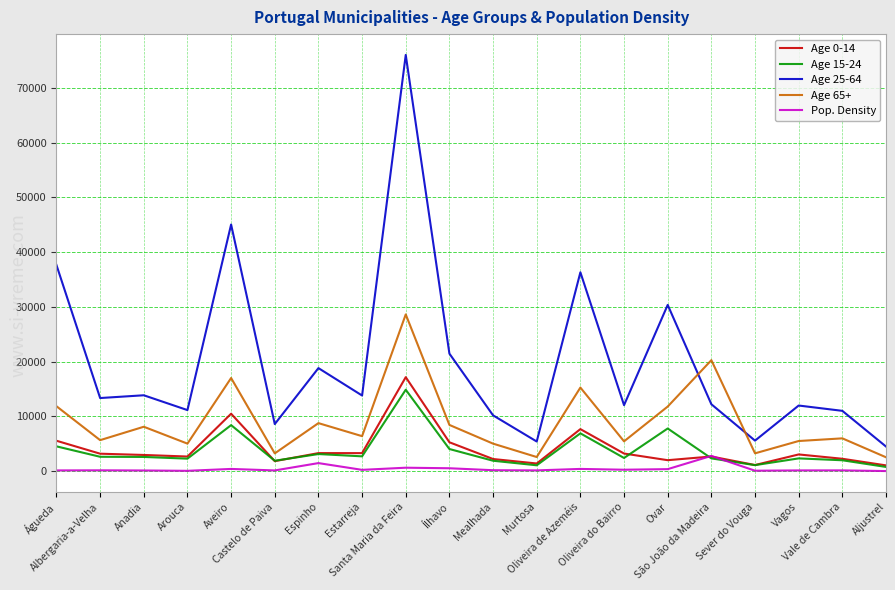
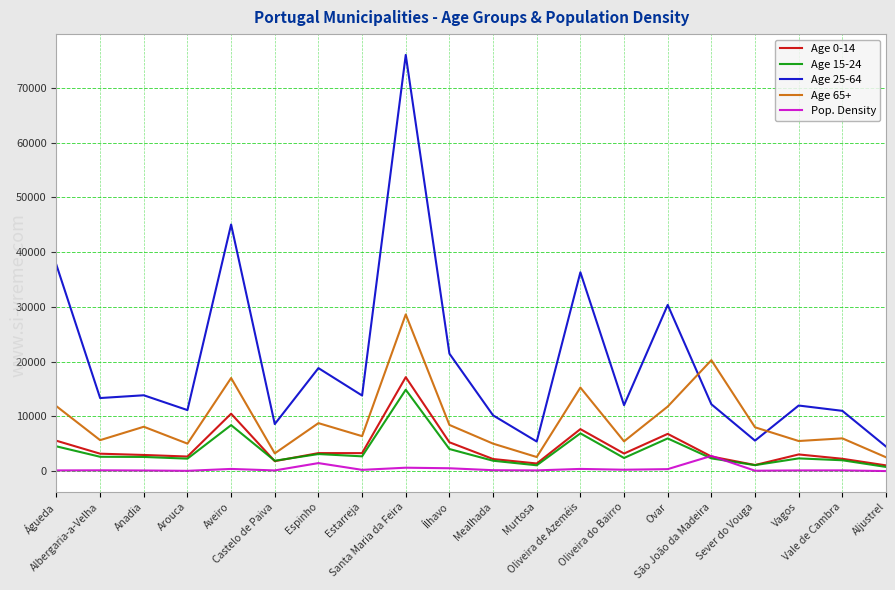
  {
    "Age 0-14": {
      "Águeda": 6000,
      "Albergaria-a-Velha": 3000,
      "Aveiro": 10000,
      "Estarreja": 3000,
      "Santa Maria da Feira": 17000,
      "Ílhavo": 5000,
      "Oliveira de Azeméis": 8000,
      "Oliveira do Bairro": 3000,
-     "Ovar": 2000,
+     "Ovar": 7000,
      "Vagos": 3000
    },
    "Age 15-24": {
      "Águeda": 5000,
      "Albergaria-a-Velha": 3000,
      "Aveiro": 8000,
      "Estarreja": 3000,
      "Santa Maria da Feira": 15000,
      "Ílhavo": 4000,
      "Oliveira de Azeméis": 7000,
      "Oliveira do Bairro": 2000,
-     "Ovar": 8000,
+     "Ovar": 6000,
      "Vagos": 2000
    },
    "Age 25-64": {
      "Águeda": 38000,
      "Albergaria-a-Velha": 13000,
      "Anadia": 14000,
      "Arouca": 11000,
      "Aveiro": 45000,
      "Castelo de Paiva": 9000,
      "Espinho": 19000,
      "Estarreja": 14000,
      "Santa Maria da Feira": 76000,
      "Ílhavo": 21000,
      "Mealhada": 10000,
      "Murtosa": 5000,
      "Oliveira de Azeméis": 36000,
      "Oliveira do Bairro": 12000,
      "Ovar": 30000,
      "São João da Madeira": 12000,
      "Sever do Vouga": 6000,
      "Vagos": 12000,
      "Vale de Cambra": 11000,
      "Aljustrel": 5000
    },
    "Age 65+": {
      "Águeda": 12000,
      "Albergaria-a-Velha": 6000,
      "Anadia": 8000,
      "Arouca": 5000,
      "Aveiro": 17000,
      "Castelo de Paiva": 3000,
      "Espinho": 9000,
      "Estarreja": 6000,
      "Santa Maria da Feira": 29000,
      "Ílhavo": 8000,
      "Mealhada": 5000,
      "Murtosa": 3000,
      "Oliveira de Azeméis": 15000,
      "Oliveira do Bairro": 5000,
      "Ovar": 12000,
      "São João da Madeira": 20000,
-     "Sever do Vouga": 3000,
+     "Sever do Vouga": 8000,
      "Vagos": 6000,
      "Vale de Cambra": 6000,
      "Aljustrel": 3000
    },
    "Pop. Density": {
      "Águeda": 0,
      "Albergaria-a-Velha": 0,
      "Anadia": 0,
      "Arouca": 0,
      "Aveiro": 0,
      "Castelo de Paiva": 0,
      "Espinho": 1000,
      "Estarreja": 0,
      "Santa Maria da Feira": 1000,
      "Ílhavo": 1000,
      "Mealhada": 0,
      "Murtosa": 0,
      "Oliveira de Azeméis": 0,
      "Oliveira do Bairro": 0,
      "Ovar": 0,
      "Sever do Vouga": 0,
      "Vagos": 0,
      "Vale de Cambra": 0,
      "Aljustrel": 0
    }
  }
